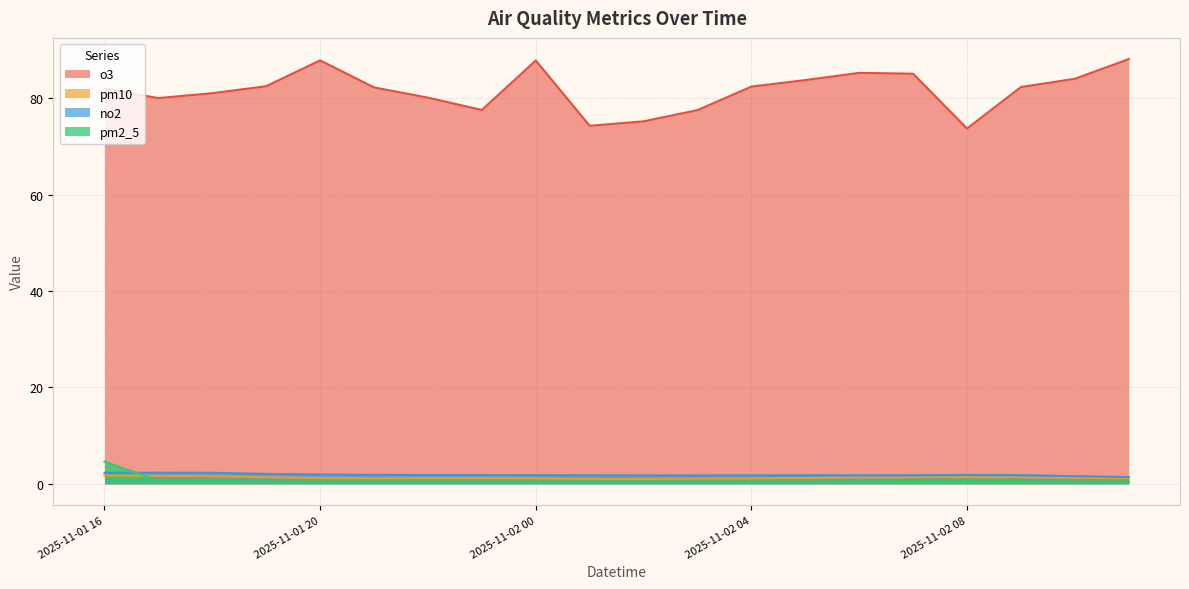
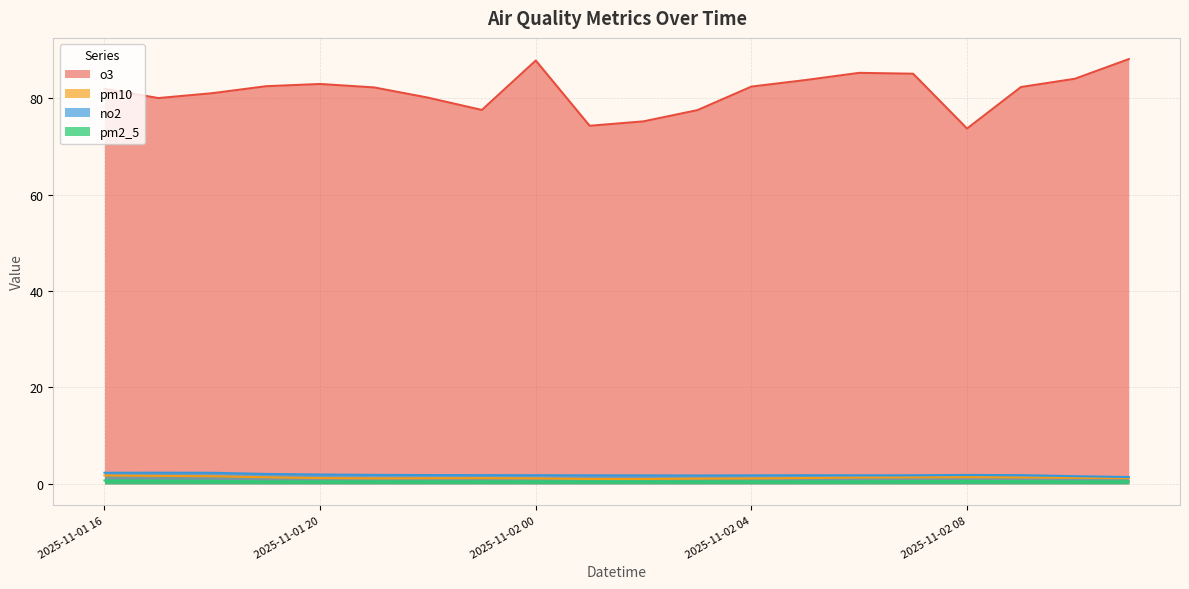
  {
    "o3": {
-     "2025-11-01 20": 88,
+     "2025-11-01 20": 83,
      "2025-11-02 00": 88,
      "2025-11-02 04": 82,
      "2025-11-02 08": 74
    },
    "pm10": {
      "2025-11-01 16": 2,
      "2025-11-01 20": 1,
      "2025-11-02 00": 1,
      "2025-11-02 04": 1
    },
    "no2": {
      "2025-11-01 16": 2,
      "2025-11-01 20": 2,
      "2025-11-02 00": 2,
      "2025-11-02 04": 2
    },
    "pm2_5": {
-     "2025-11-01 16": 5,
+     "2025-11-01 16": 1,
      "2025-11-01 20": 1,
      "2025-11-02 00": 1,
      "2025-11-02 04": 1,
      "2025-11-02 08": 1
    }
  }
